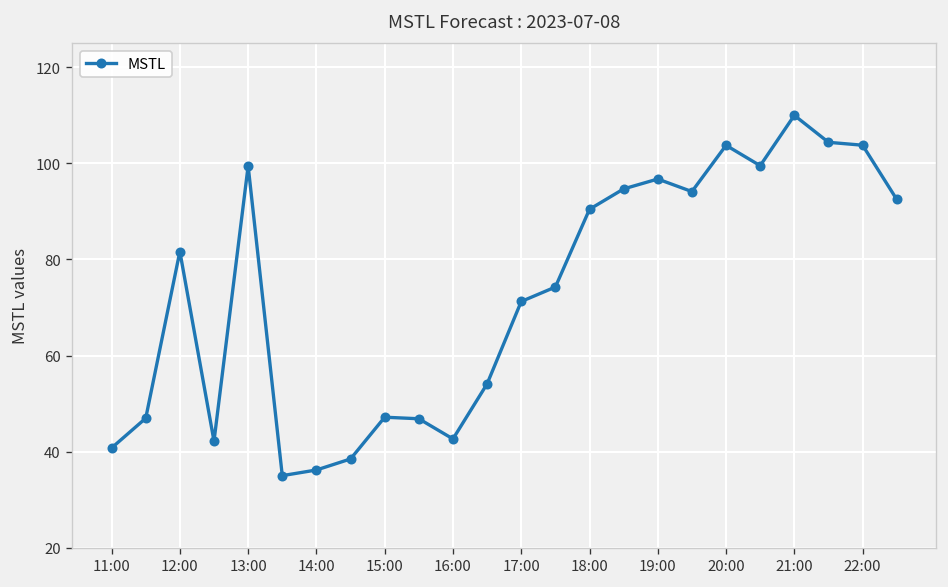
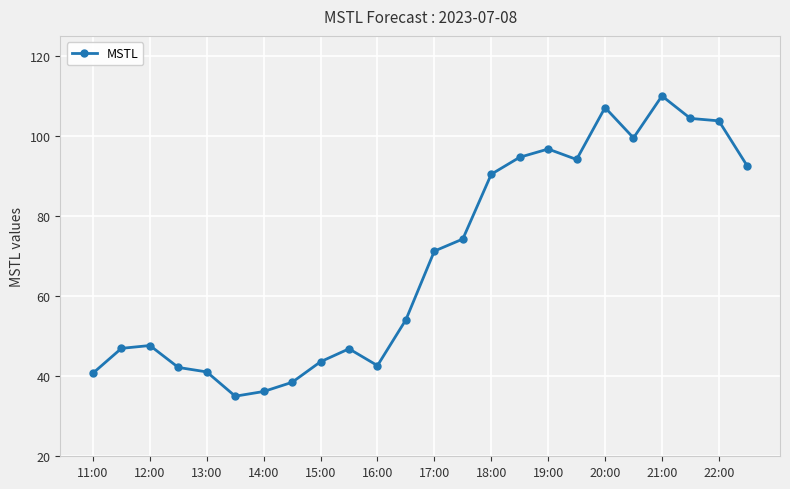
  {
    "11:00": 41,
-   "12:00": 82,
-   "13:00": 99,
+   "12:00": 48,
+   "13:00": 41,
    "14:00": 36,
-   "15:00": 47,
+   "15:00": 44,
    "16:00": 43,
    "17:00": 71,
    "18:00": 90,
    "19:00": 97,
-   "20:00": 104,
+   "20:00": 107,
    "21:00": 110,
    "22:00": 104
  }
